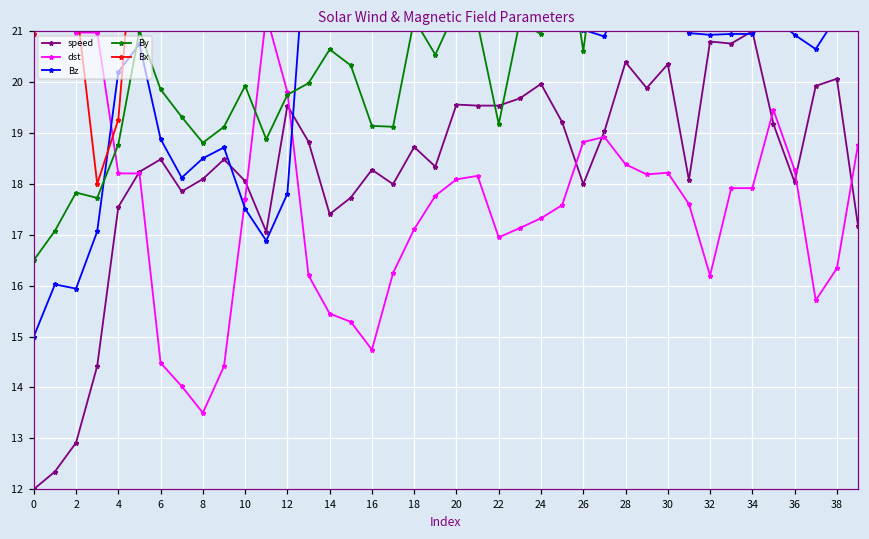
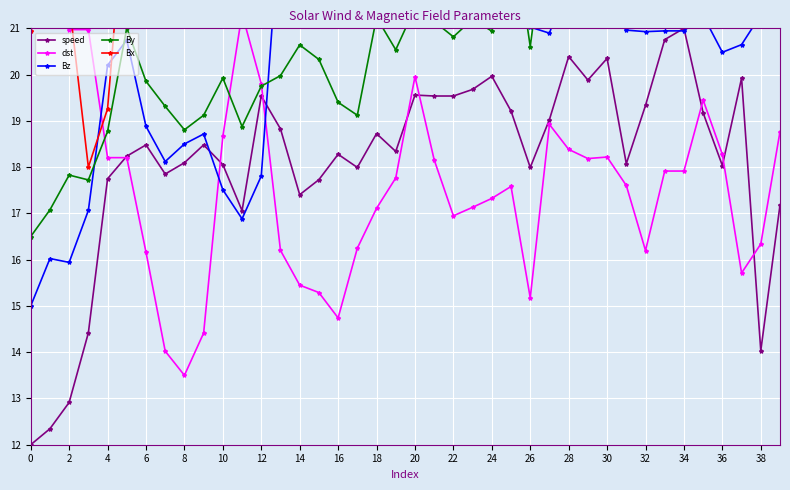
  {
    "speed": {
      "0": 12.0,
      "2": 12.9,
-     "4": 17.5,
+     "4": 17.7,
      "6": 18.5,
      "8": 18.1,
      "10": 18.1,
      "12": 19.5,
      "14": 17.4,
      "16": 18.3,
      "18": 18.7,
      "20": 19.6,
      "22": 19.5,
      "24": 20.0,
      "26": 18.0,
      "28": 20.4,
      "30": 20.3,
-     "32": 20.8,
+     "32": 19.3,
      "34": 21.0,
      "36": 18.0,
-     "38": 20.1
+     "38": 14.0
    },
    "dst": {
      "2": 21.0,
      "4": 18.2,
-     "6": 14.5,
+     "6": 16.2,
      "8": 13.5,
-     "10": 17.7,
+     "10": 18.7,
      "14": 15.4,
      "16": 14.7,
      "18": 17.1,
-     "20": 18.1,
+     "20": 20.0,
      "22": 16.9,
      "24": 17.3,
-     "26": 18.8,
+     "26": 15.2,
      "28": 18.4,
      "30": 18.2,
      "32": 16.2,
      "34": 17.9,
      "36": 18.3,
      "38": 16.3
    },
    "Bz": {
      "0": 15.0,
      "2": 15.9,
      "6": 18.9,
      "8": 18.5,
      "10": 17.5,
      "12": 17.8,
      "26": 21.0,
      "32": 20.9,
      "34": 20.9,
-     "36": 20.9
+     "36": 20.5
    },
    "By": {
      "0": 16.5,
      "2": 17.8,
      "4": 18.8,
      "6": 19.9,
      "8": 18.8,
      "10": 19.9,
      "14": 20.6,
-     "16": 19.1,
-     "22": 19.2,
+     "16": 19.4,
+     "22": 20.8,
      "24": 20.9,
      "26": 20.6
    },
    "Bx": {
      "0": 20.9,
      "4": 19.3
    }
  }
